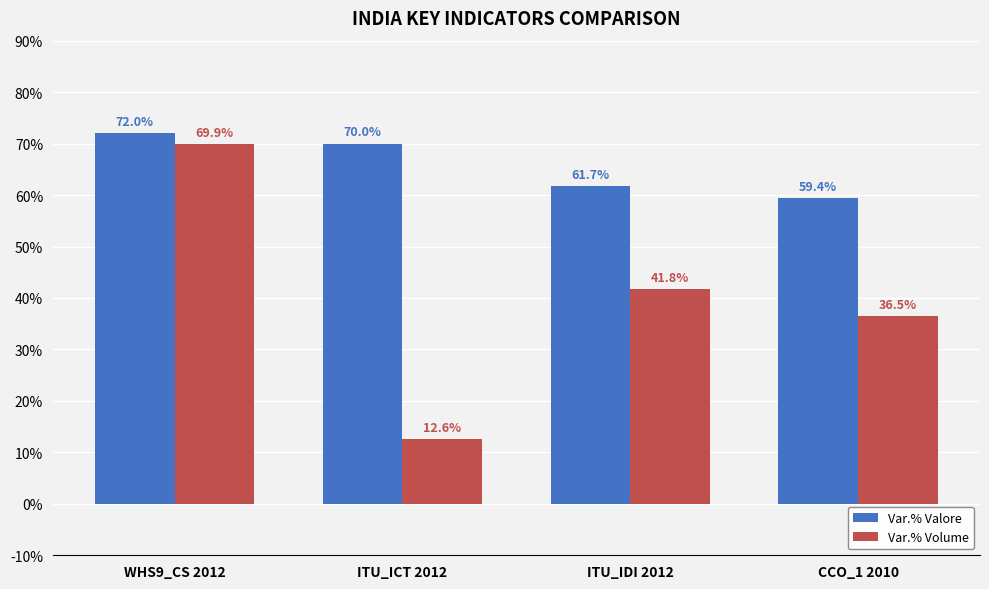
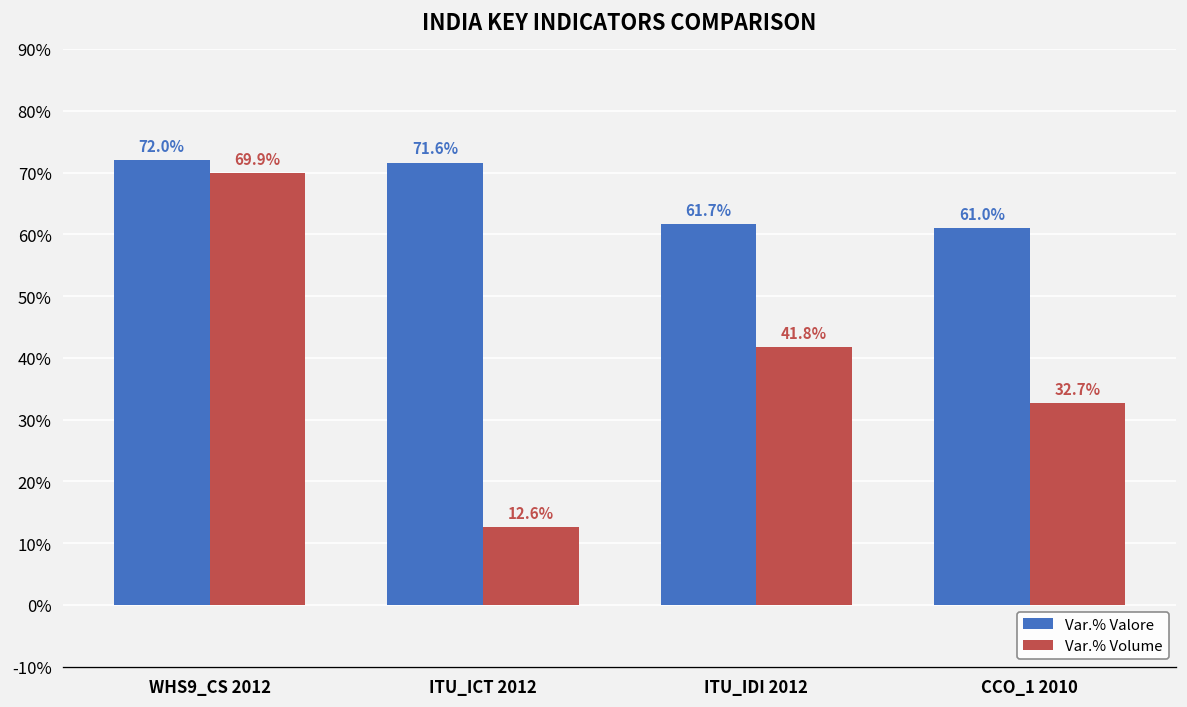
  {
    "Var.% Valore": {
      "WHS9_CS 2012": "72.0%",
-     "ITU_ICT 2012": "70.0%",
+     "ITU_ICT 2012": "71.6%",
      "ITU_IDI 2012": "61.7%",
-     "CCO_1 2010": "59.4%"
+     "CCO_1 2010": "61.0%"
    },
    "Var.% Volume": {
      "WHS9_CS 2012": "69.9%",
      "ITU_ICT 2012": "12.6%",
      "ITU_IDI 2012": "41.8%",
-     "CCO_1 2010": "36.5%"
+     "CCO_1 2010": "32.7%"
    }
  }
